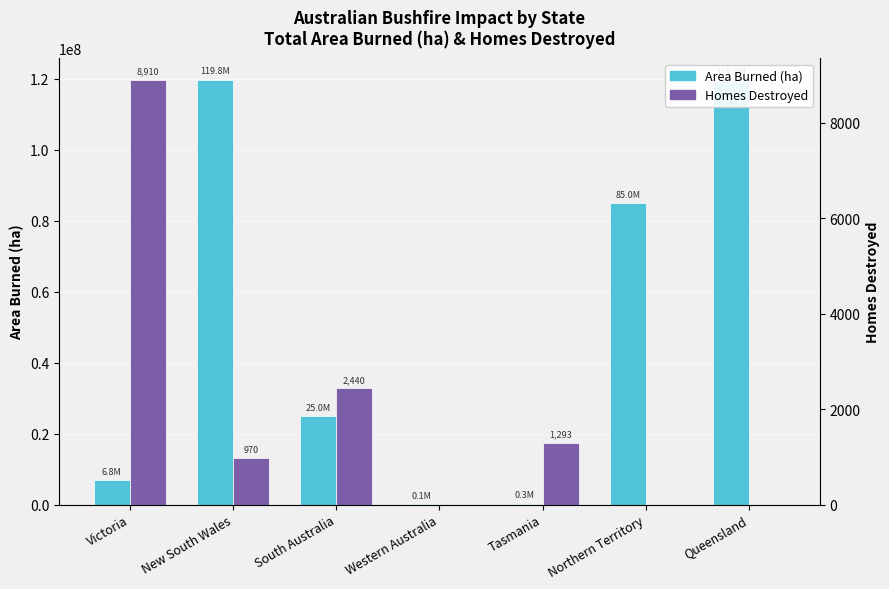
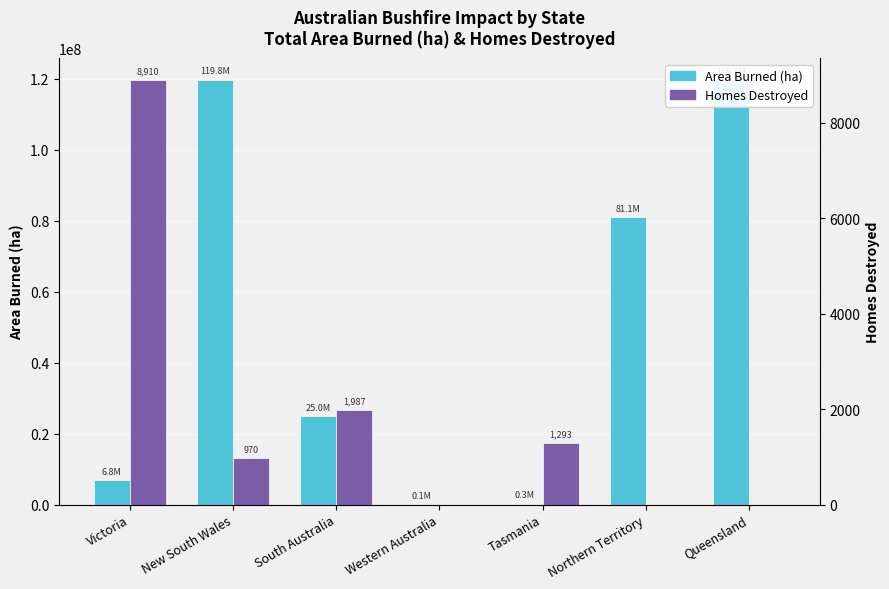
  {
    "Area Burned (ha)": {
      "Victoria": "6.8M",
      "New South Wales": "119.8M",
      "South Australia": "25.0M",
      "Western Australia": "0.1M",
      "Tasmania": "0.3M",
-     "Northern Territory": "85.0M"
+     "Northern Territory": "81.1M"
    },
    "Homes Destroyed": {
      "Victoria": "8,910",
      "New South Wales": "970",
-     "South Australia": "2,440",
+     "South Australia": "1,987",
      "Tasmania": "1,293"
    }
  }
